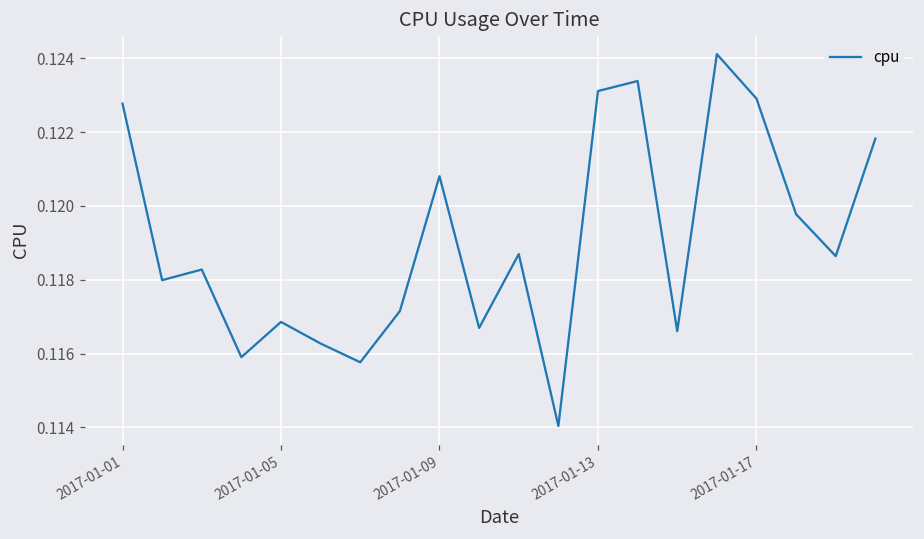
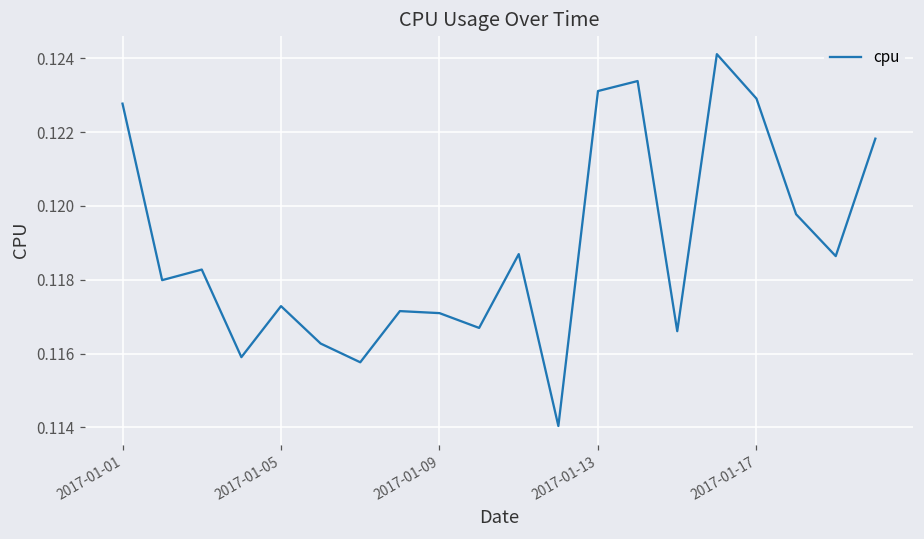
  {
    "2017-01-01": 0.1228,
-   "2017-01-05": 0.1169,
-   "2017-01-09": 0.1208,
+   "2017-01-05": 0.1173,
+   "2017-01-09": 0.1171,
    "2017-01-13": 0.1231,
    "2017-01-17": 0.1229
  }
